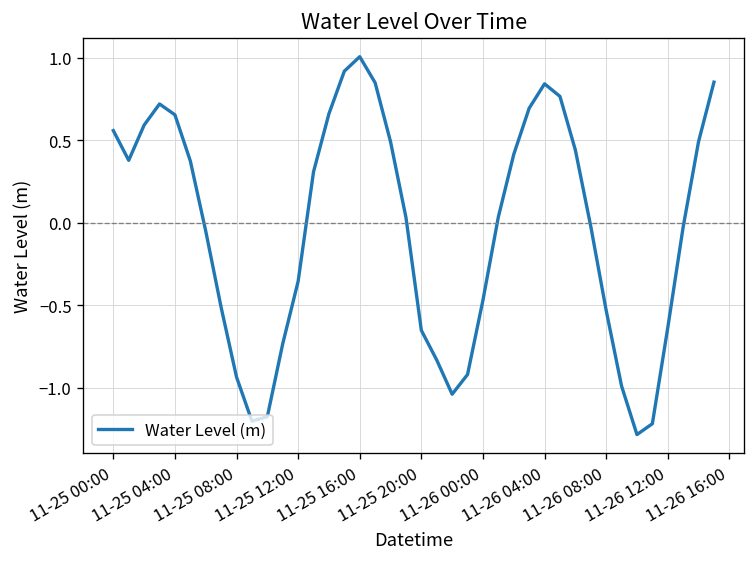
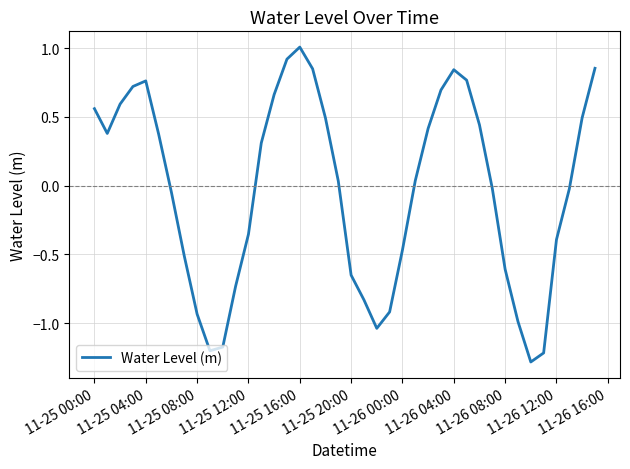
  {
    "11-25 00:00": 0.56,
-   "11-25 04:00": 0.66,
+   "11-25 04:00": 0.76,
    "11-25 08:00": -0.93,
    "11-25 12:00": -0.35,
    "11-25 16:00": 1.01,
    "11-25 20:00": -0.65,
    "11-26 00:00": -0.47,
    "11-26 04:00": 0.84,
-   "11-26 08:00": -0.53,
-   "11-26 12:00": -0.64
+   "11-26 08:00": -0.61,
+   "11-26 12:00": -0.39
  }
